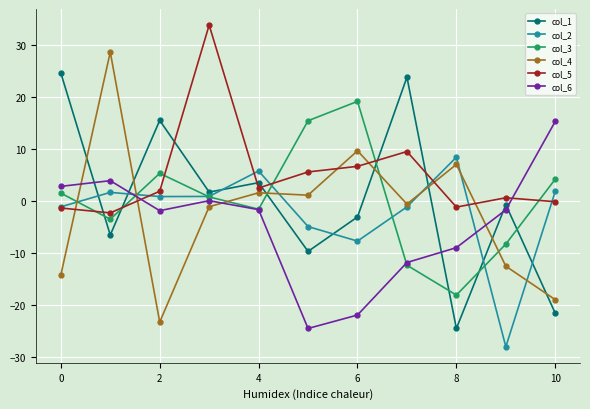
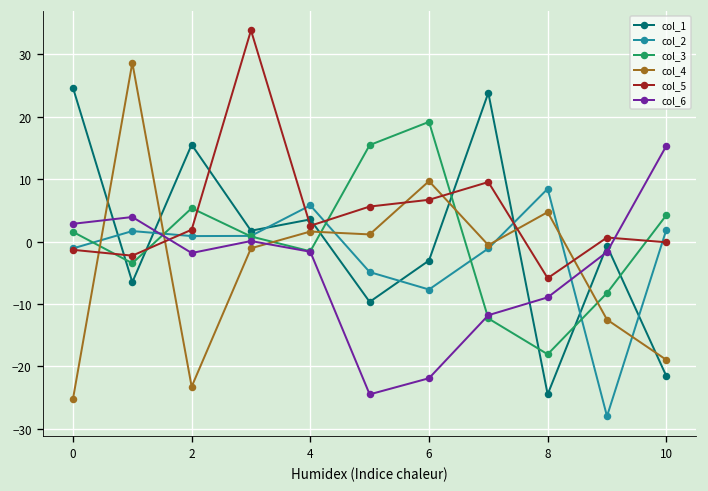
  {
    "col_2": {
      "2": 1,
      "4": 6,
      "6": -8,
      "8": 8,
      "10": 2
    },
    "col_4": {
-     "0": -14,
+     "0": -25,
      "2": -23,
      "4": 2,
      "6": 10,
-     "8": 7,
+     "8": 5,
      "10": -19
    },
    "col_5": {
      "2": 2,
      "4": 3,
      "6": 7,
-     "8": -1,
+     "8": -6,
      "10": 0
    },
    "col_6": {
      "0": 3,
      "2": -2,
      "6": -22,
      "8": -9,
      "10": 15
    }
  }
